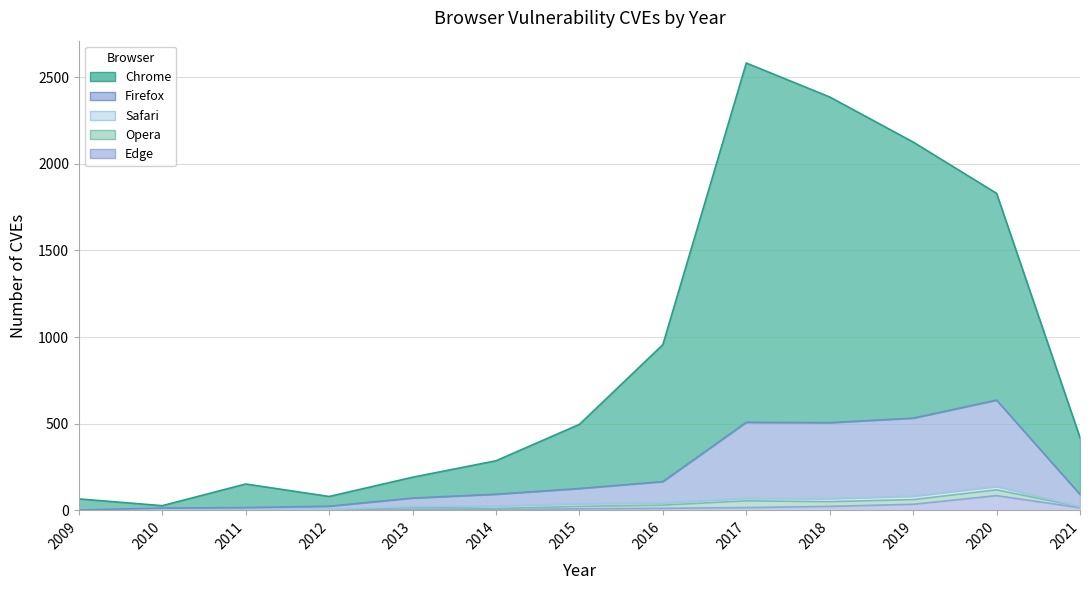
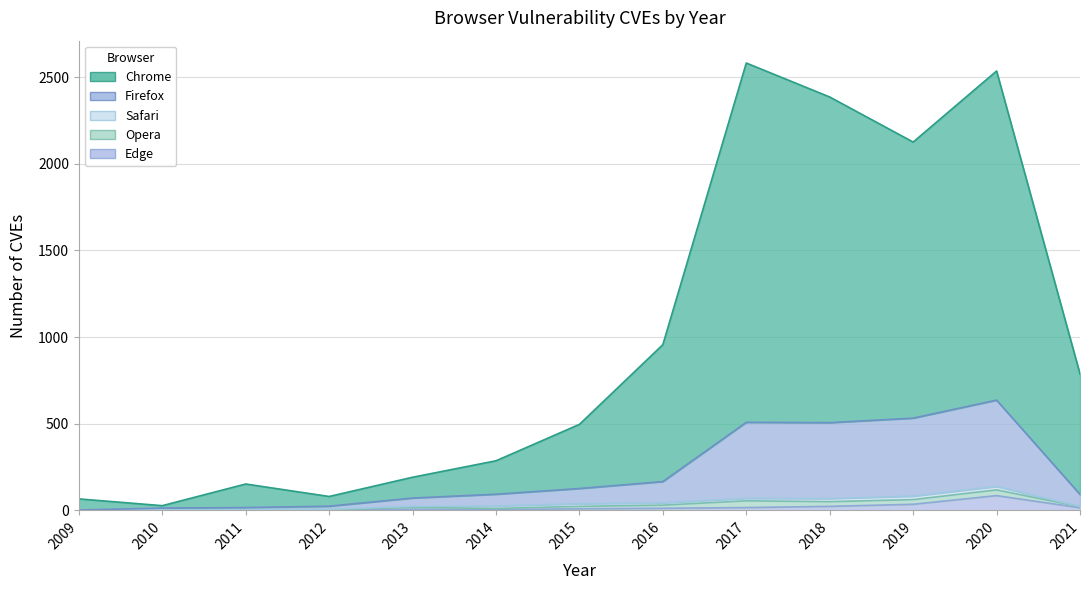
  {
    "Chrome": {
      "2009": 60,
      "2011": 140,
      "2012": 60,
      "2013": 120,
      "2014": 190,
      "2015": 370,
      "2016": 790,
      "2017": 2070,
      "2018": 1880,
      "2019": 1590,
-     "2020": 1190,
-     "2021": 330
+     "2020": 1900,
+     "2021": 700
    }
  }
